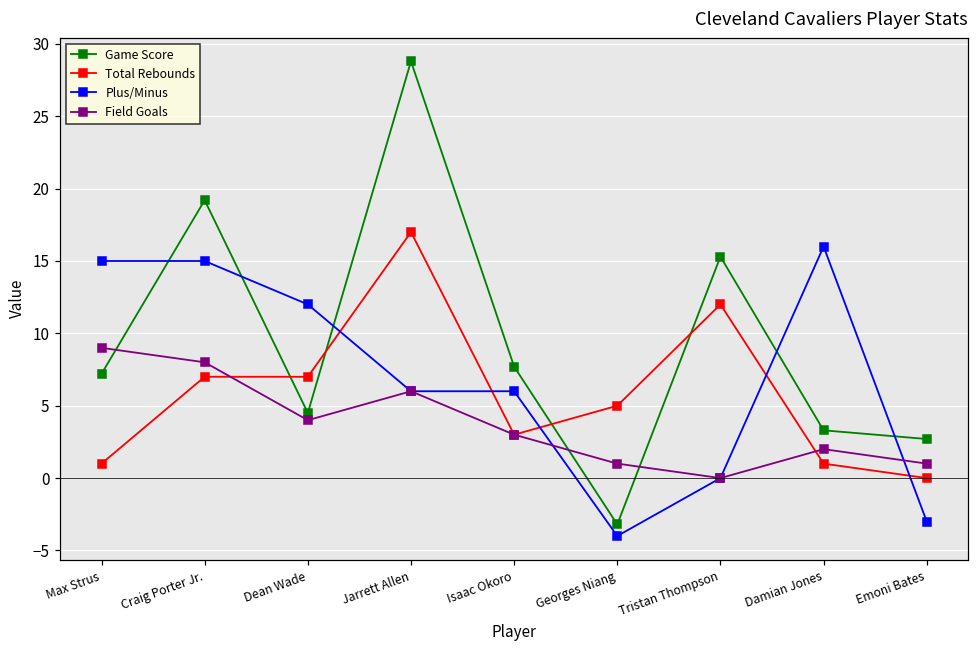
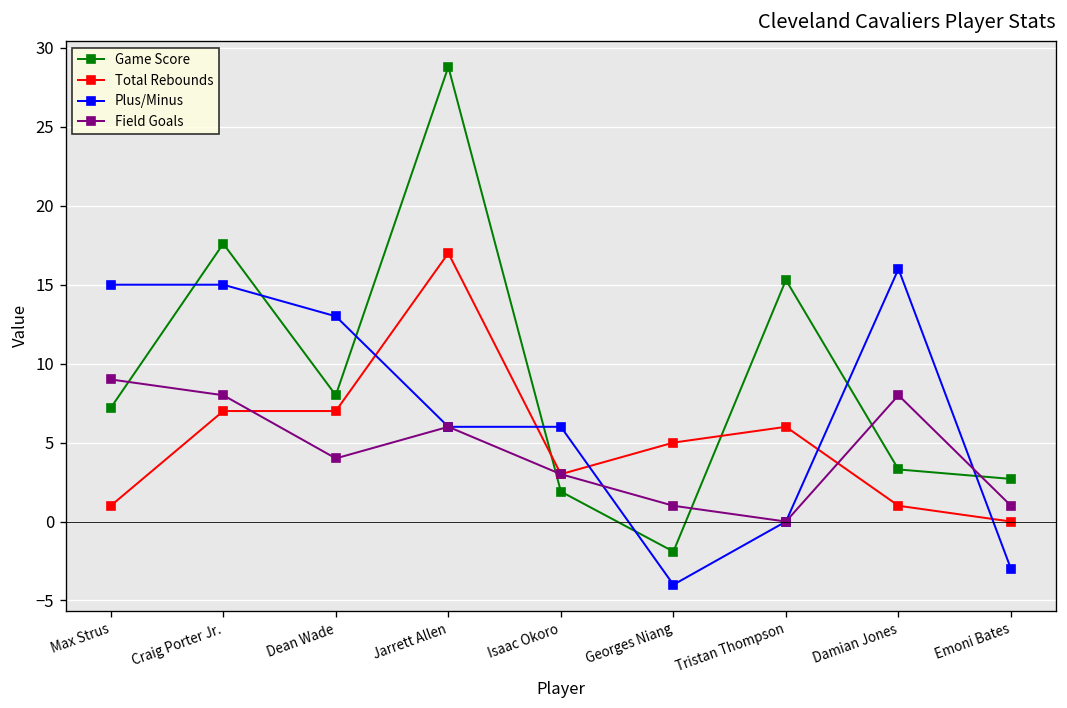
  {
    "Game Score": {
      "Max Strus": 7.2,
-     "Craig Porter Jr.": 19.2,
-     "Dean Wade": 4.5,
+     "Craig Porter Jr.": 17.6,
+     "Dean Wade": 8.0,
      "Jarrett Allen": 28.8,
-     "Isaac Okoro": 7.7,
-     "Georges Niang": -3.2,
+     "Isaac Okoro": 1.9,
+     "Georges Niang": -1.9,
      "Tristan Thompson": 15.3,
      "Damian Jones": 3.3,
      "Emoni Bates": 2.7
    },
    "Total Rebounds": {
      "Max Strus": 1,
      "Craig Porter Jr.": 7,
      "Dean Wade": 7,
      "Jarrett Allen": 17,
      "Georges Niang": 5,
-     "Tristan Thompson": 12,
+     "Tristan Thompson": 6,
      "Damian Jones": 1,
      "Emoni Bates": 0
    },
    "Plus/Minus": {
      "Max Strus": 15,
      "Craig Porter Jr.": 15,
-     "Dean Wade": 12,
+     "Dean Wade": 13,
      "Isaac Okoro": 6,
      "Georges Niang": -4,
      "Damian Jones": 16,
      "Emoni Bates": -3
    },
    "Field Goals": {
      "Max Strus": 9,
      "Craig Porter Jr.": 8,
      "Dean Wade": 4,
      "Georges Niang": 1,
-     "Damian Jones": 2,
+     "Damian Jones": 8,
      "Emoni Bates": 1
    }
  }
